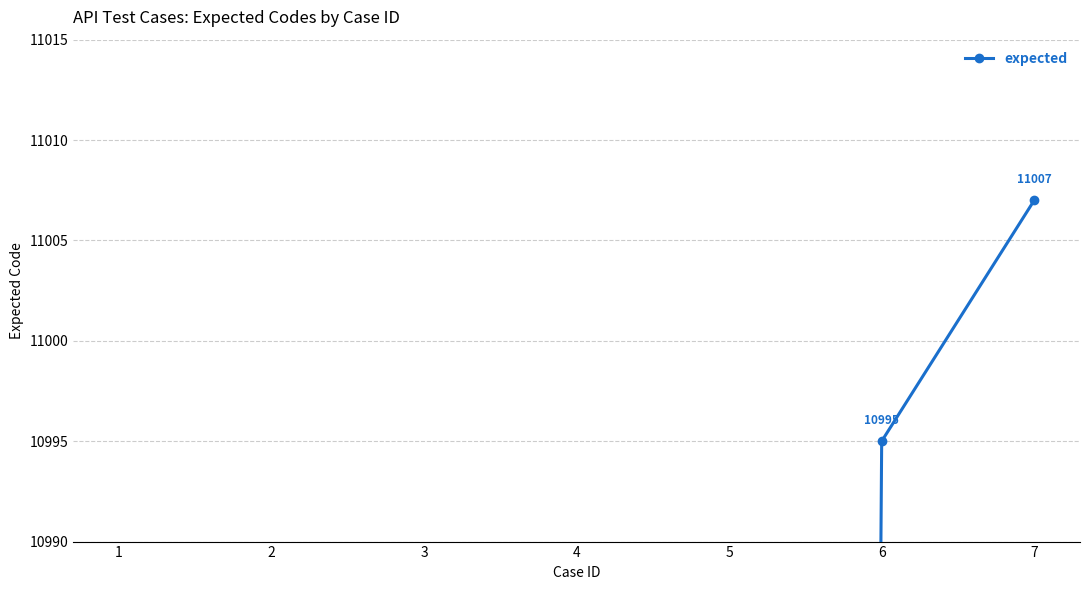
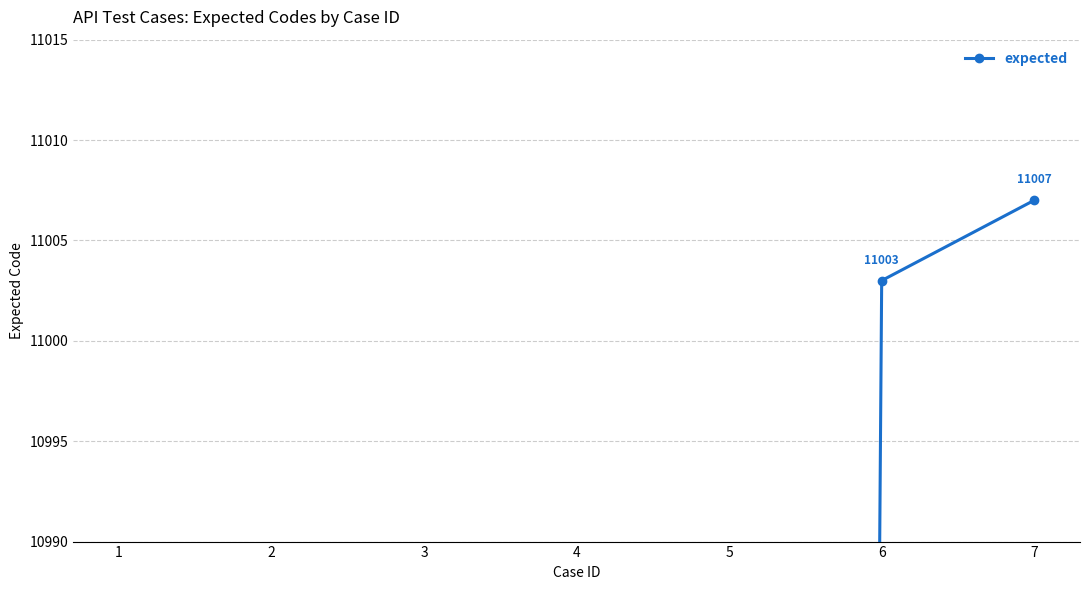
  {
-   "6": 10995,
+   "6": 11003,
    "7": 11007
  }
